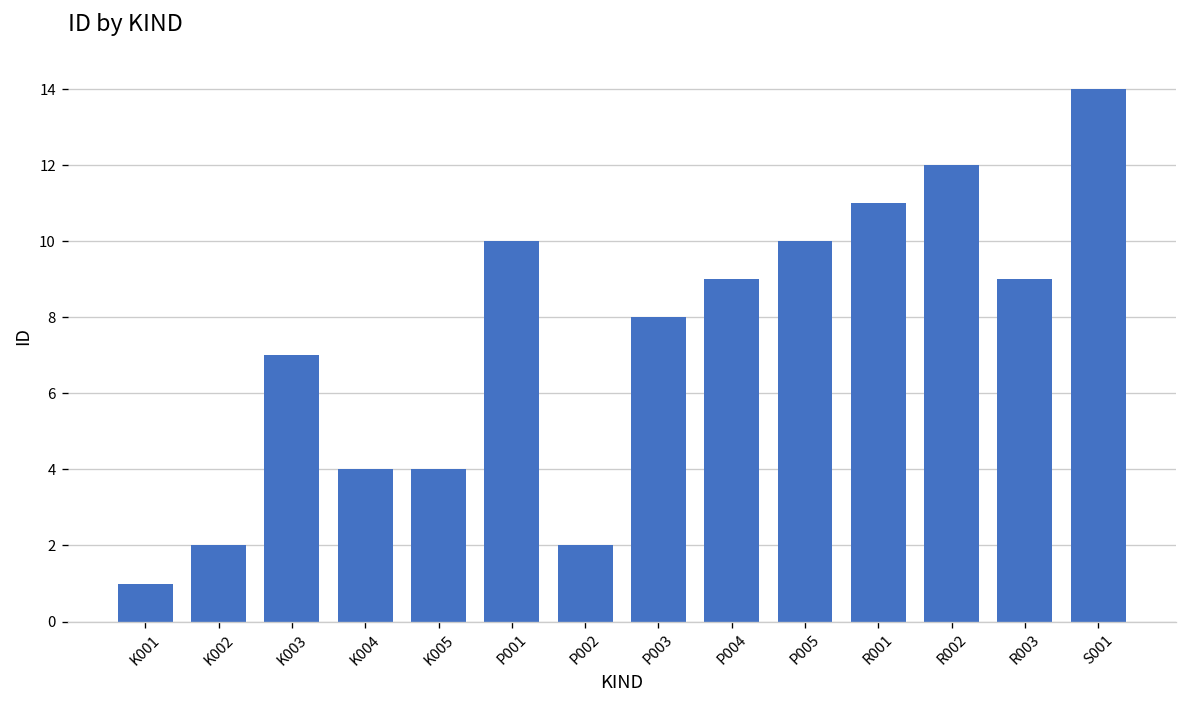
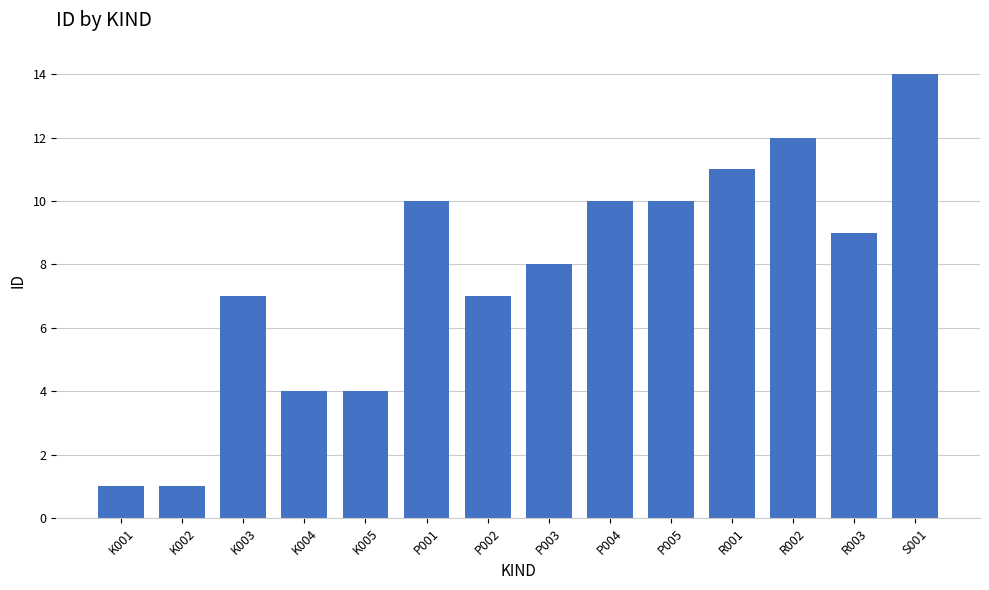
  {
    "K001": 1,
-   "K002": 2,
+   "K002": 1,
    "K003": 7,
    "K004": 4,
    "K005": 4,
    "P001": 10,
-   "P002": 2,
+   "P002": 7,
    "P003": 8,
-   "P004": 9,
+   "P004": 10,
    "P005": 10,
    "R001": 11,
    "R002": 12,
    "R003": 9,
    "S001": 14
  }
